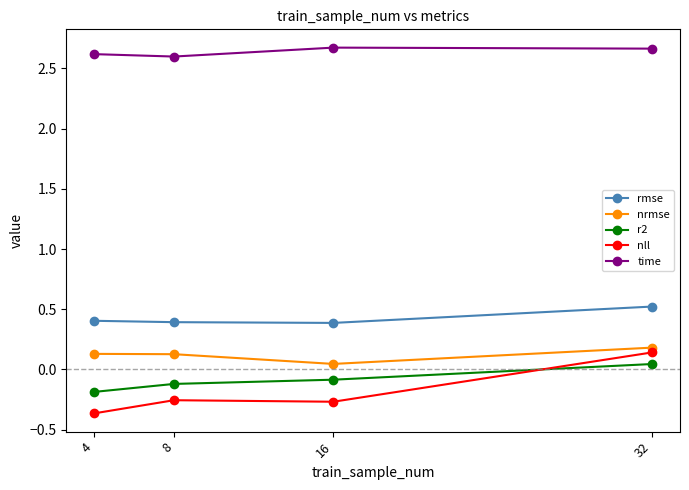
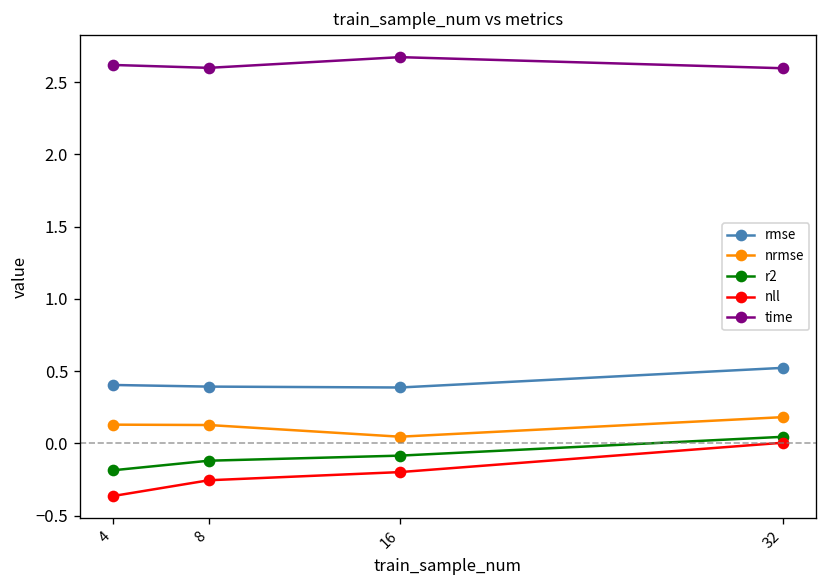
  {
    "rmse": {
      "4": 0.40,
      "8": 0.39,
      "16": 0.39,
      "32": 0.52
    },
    "nrmse": {
      "4": 0.13,
      "8": 0.13,
      "16": 0.05,
      "32": 0.18
    },
    "r2": {
      "4": -0.19,
      "8": -0.12,
      "16": -0.09,
      "32": 0.04
    },
    "nll": {
      "4": -0.37,
      "8": -0.26,
-     "16": -0.27,
-     "32": 0.14
+     "16": -0.20,
+     "32": 0.00
    },
    "time": {
      "4": 2.62,
      "8": 2.60,
      "16": 2.67,
-     "32": 2.66
+     "32": 2.60
    }
  }
